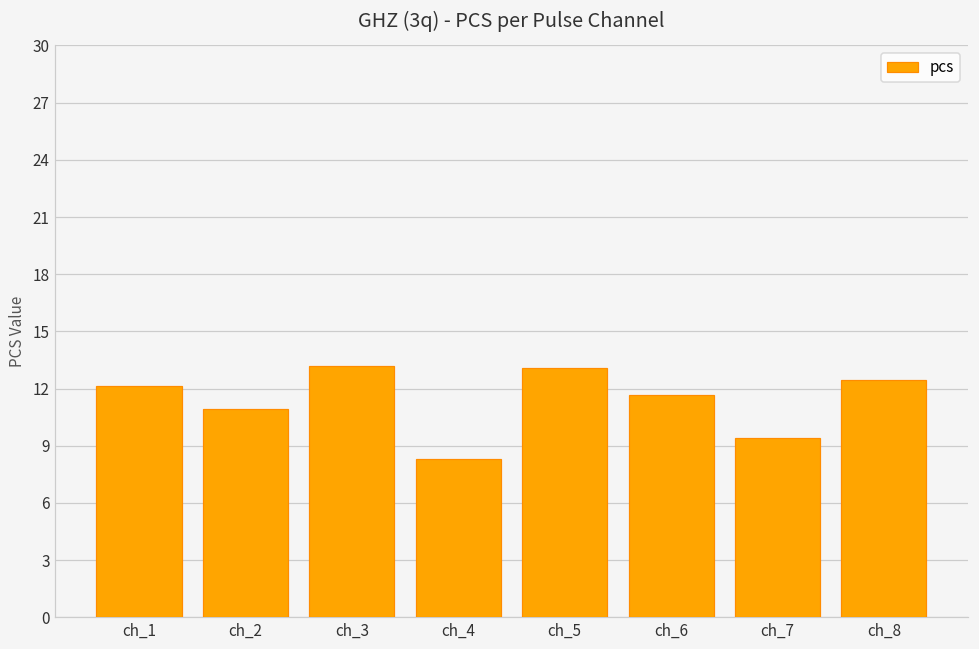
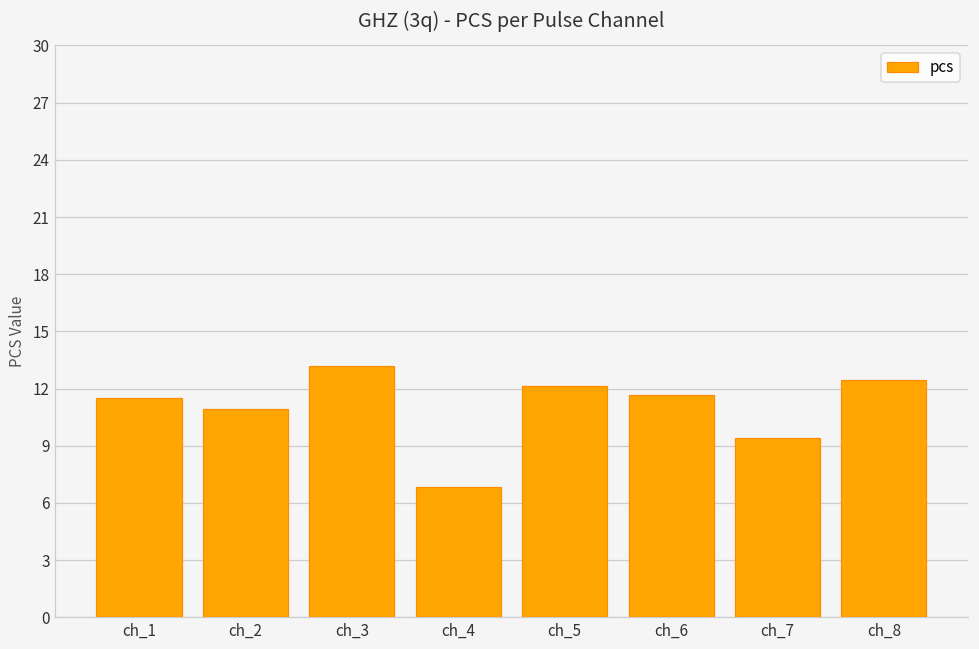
  {
-   "ch_1": 12.1,
+   "ch_1": 11.5,
    "ch_2": 10.9,
    "ch_3": 13.2,
-   "ch_4": 8.3,
-   "ch_5": 13.1,
+   "ch_4": 6.8,
+   "ch_5": 12.1,
    "ch_6": 11.7,
    "ch_7": 9.4,
    "ch_8": 12.5
  }
